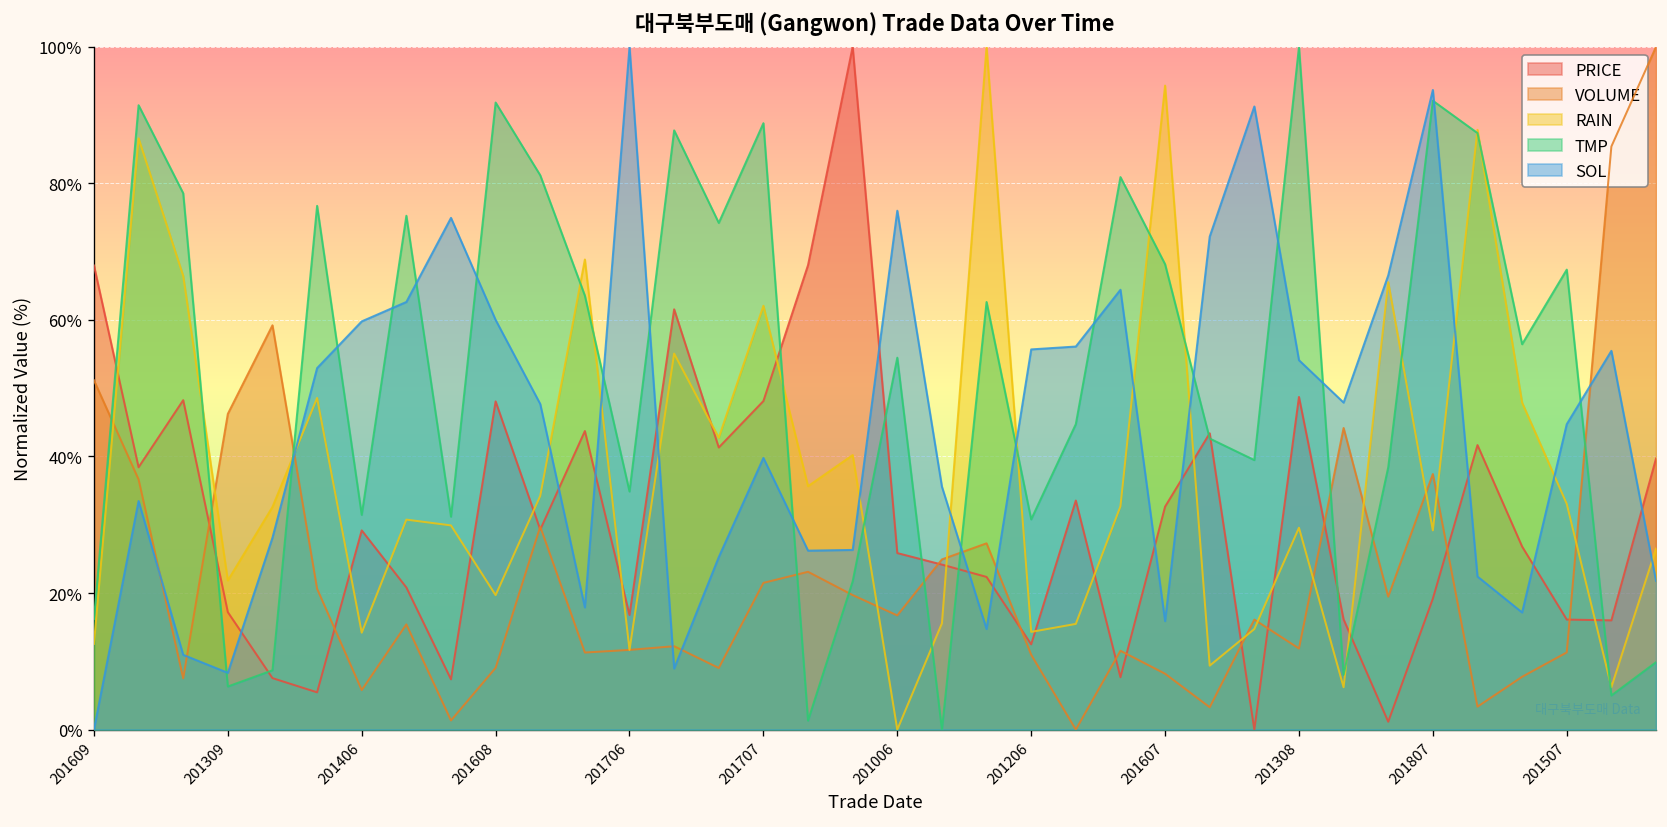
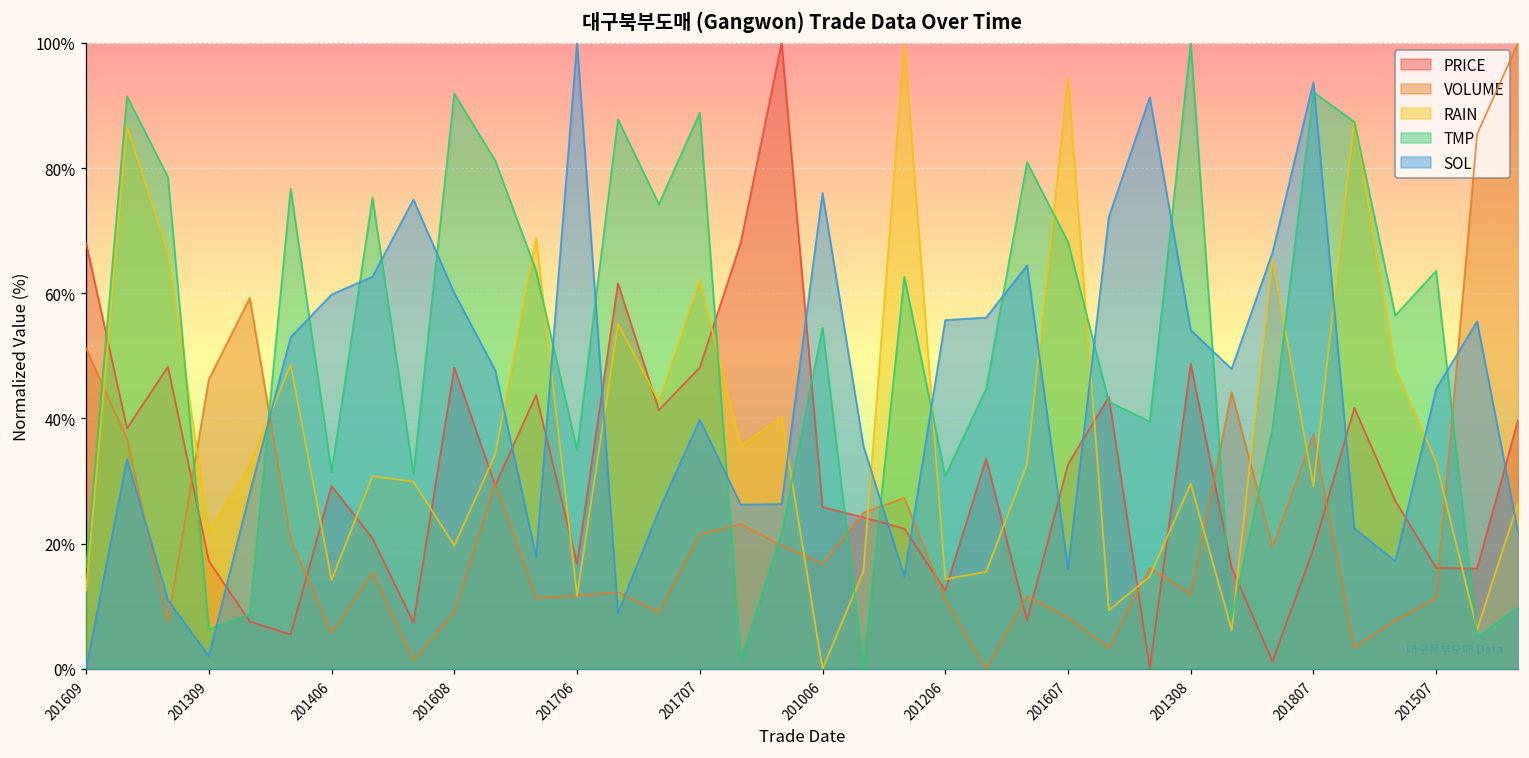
  {
    "TMP": {
      "201609": "16%",
      "201309": "6%",
      "201406": "31%",
      "201608": "92%",
      "201706": "35%",
      "201707": "89%",
      "201006": "54%",
      "201206": "31%",
      "201607": "68%",
      "201308": "100%",
      "201807": "92%",
-     "201507": "67%"
+     "201507": "64%"
    },
    "SOL": {
      "201609": "0%",
-     "201309": "8%",
+     "201309": "2%",
      "201406": "60%",
      "201608": "60%",
      "201706": "100%",
      "201707": "40%",
      "201006": "76%",
      "201206": "56%",
      "201607": "16%",
      "201308": "54%",
      "201807": "94%",
      "201507": "45%"
    }
  }
